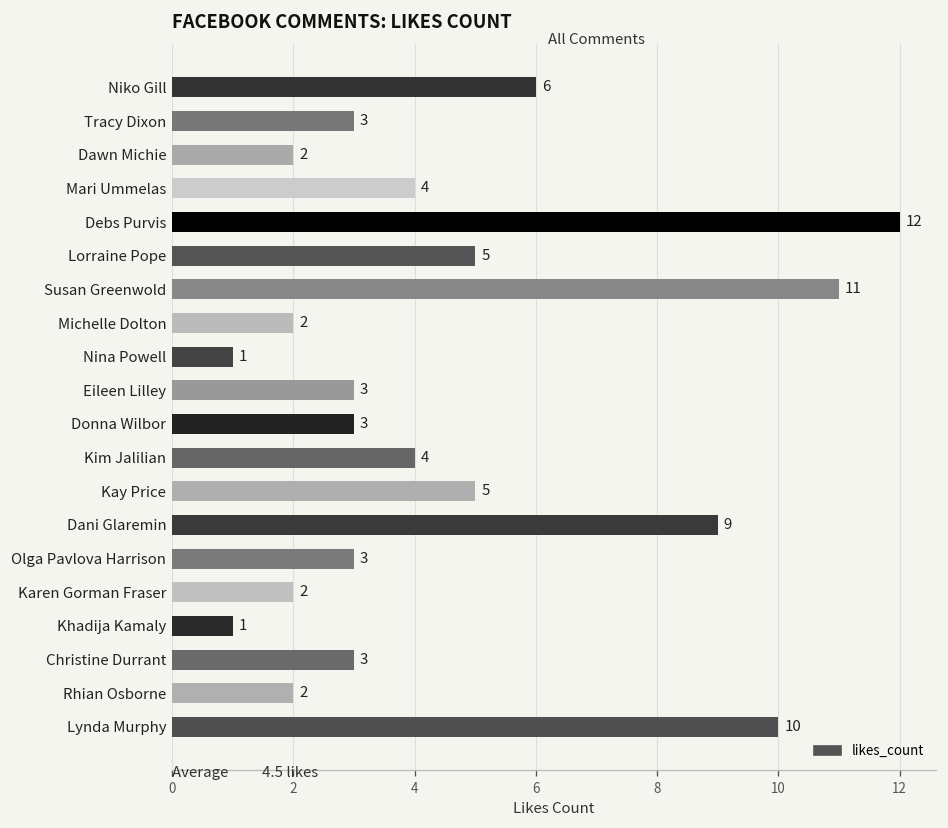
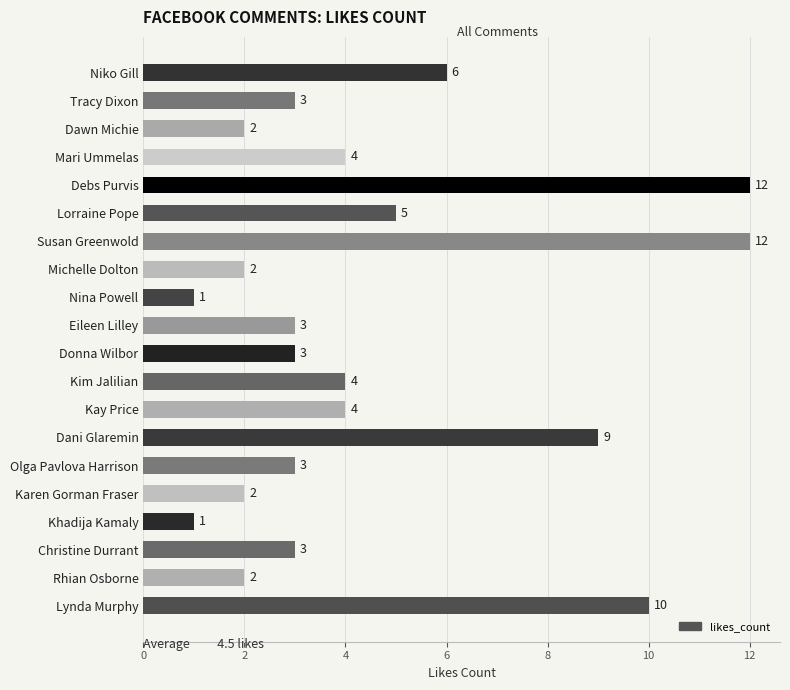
  {
    "Niko Gill": 6,
    "Tracy Dixon": 3,
    "Dawn Michie": 2,
    "Mari Ummelas": 4,
    "Debs Purvis": 12,
    "Lorraine Pope": 5,
-   "Susan Greenwold": 11,
+   "Susan Greenwold": 12,
    "Michelle Dolton": 2,
    "Nina Powell": 1,
    "Eileen Lilley": 3,
    "Donna Wilbor": 3,
    "Kim Jalilian": 4,
-   "Kay Price": 5,
+   "Kay Price": 4,
    "Dani Glaremin": 9,
    "Olga Pavlova Harrison": 3,
    "Karen Gorman Fraser": 2,
    "Khadija Kamaly": 1,
    "Christine Durrant": 3,
    "Rhian Osborne": 2,
    "Lynda Murphy": 10
  }
